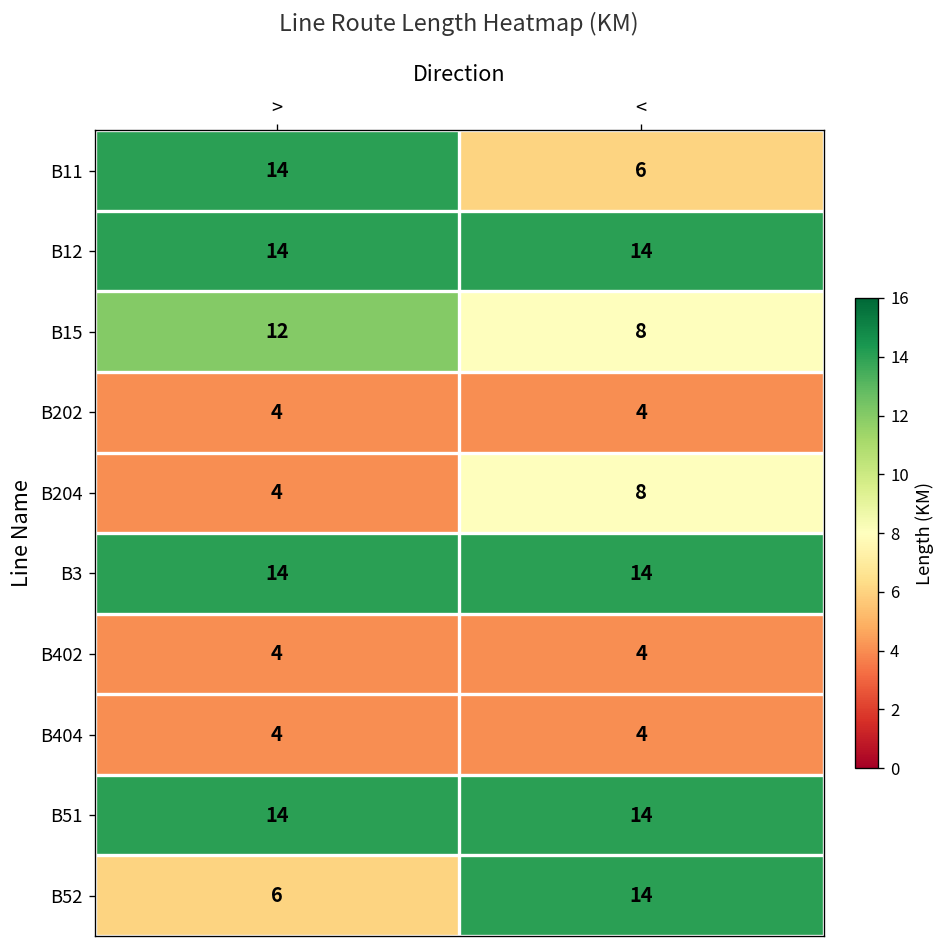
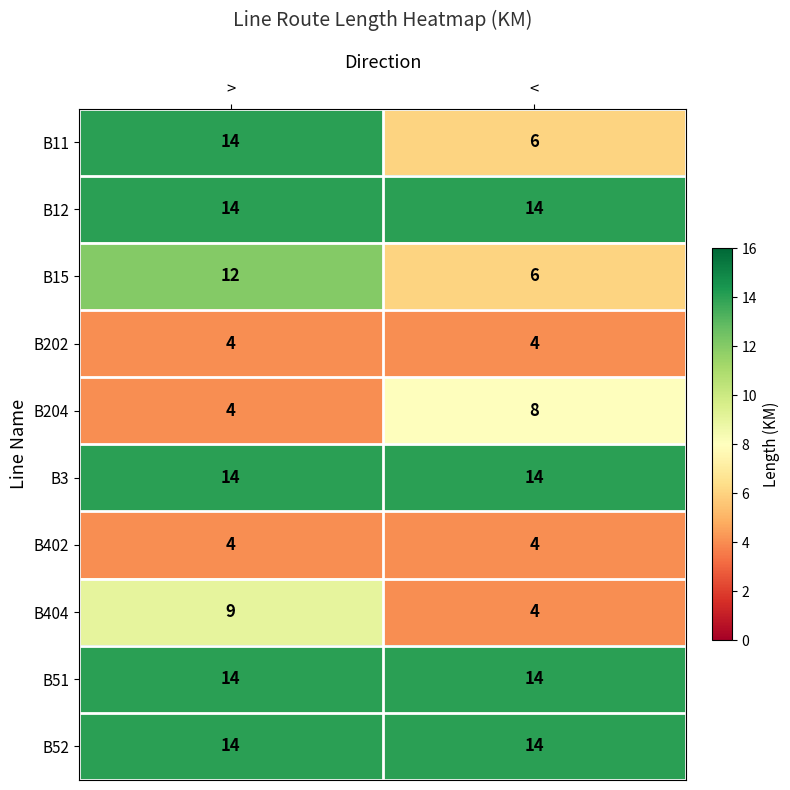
  {
    "B11": {
      ">": 14,
      "<": 6
    },
    "B12": {
      ">": 14,
      "<": 14
    },
    "B15": {
      ">": 12,
-     "<": 8
+     "<": 6
    },
    "B202": {
      ">": 4,
      "<": 4
    },
    "B204": {
      ">": 4,
      "<": 8
    },
    "B3": {
      ">": 14,
      "<": 14
    },
    "B402": {
      ">": 4,
      "<": 4
    },
    "B404": {
-     ">": 4,
+     ">": 9,
      "<": 4
    },
    "B51": {
      ">": 14,
      "<": 14
    },
    "B52": {
-     ">": 6,
+     ">": 14,
      "<": 14
    }
  }
